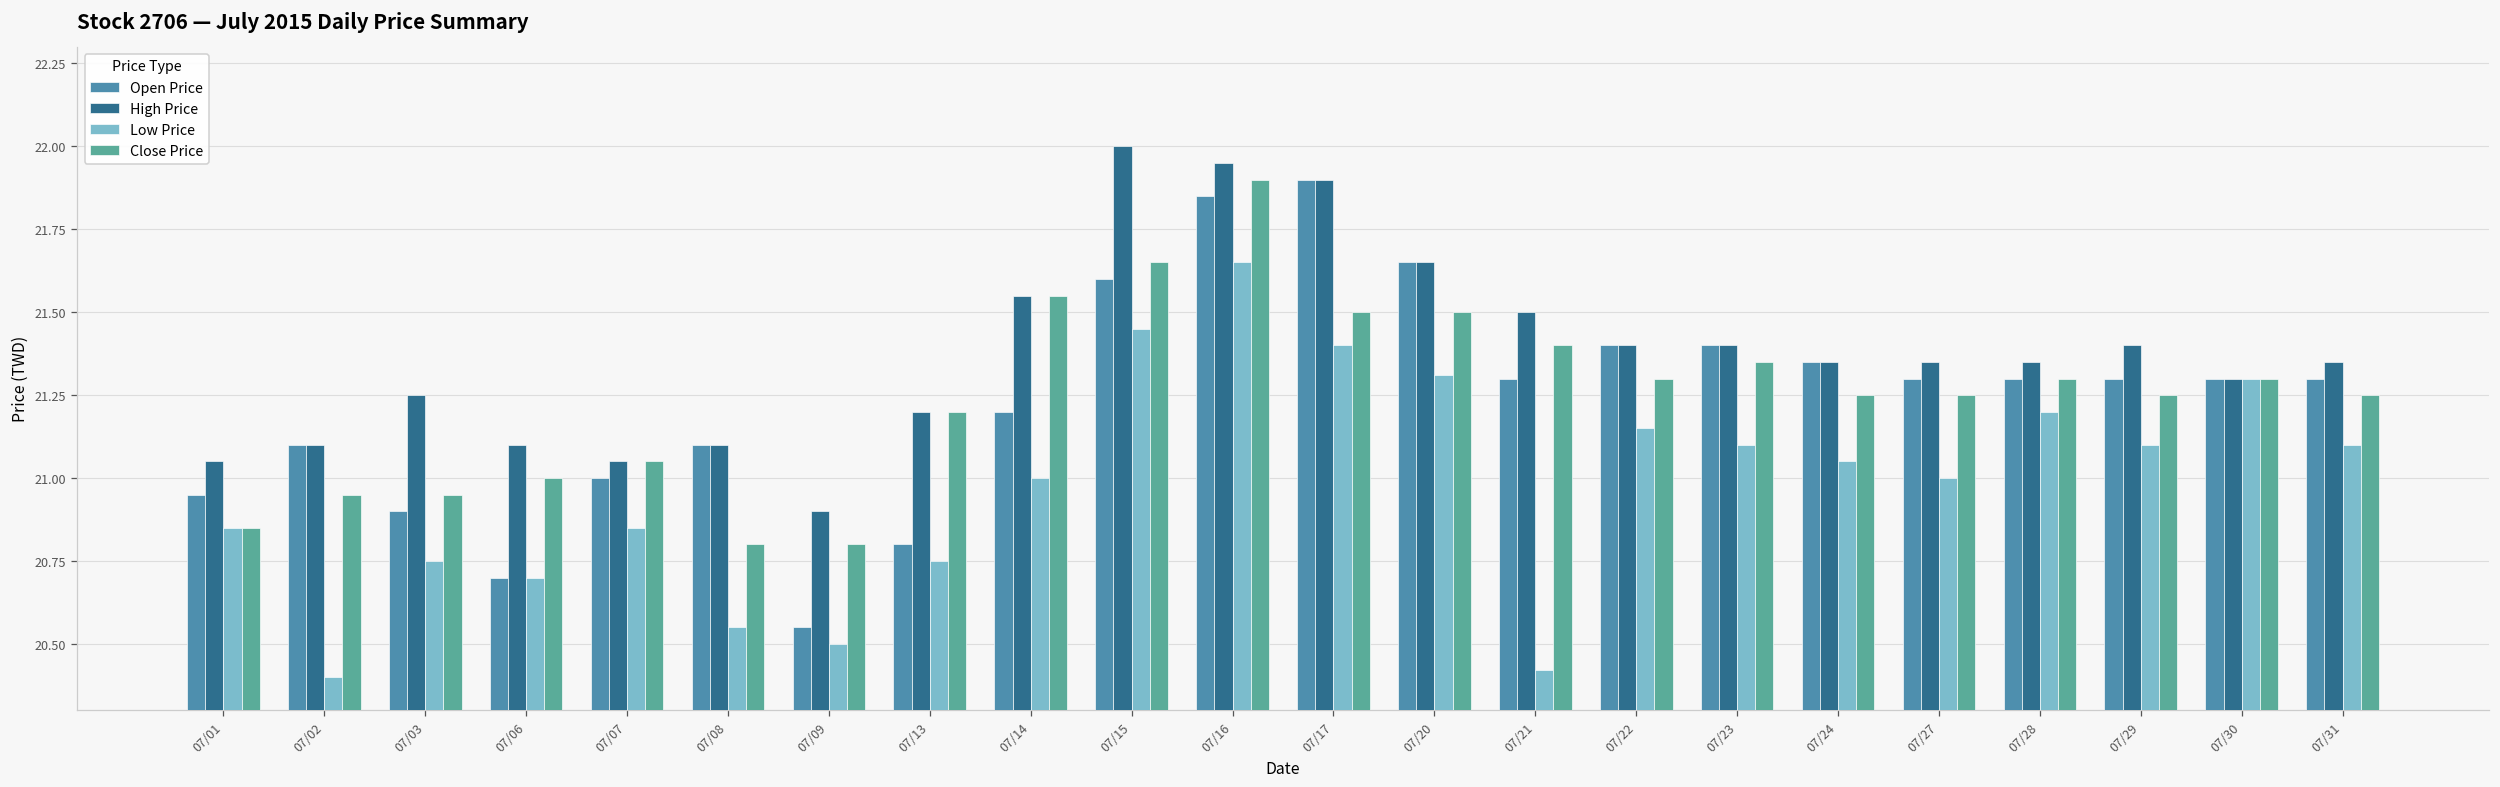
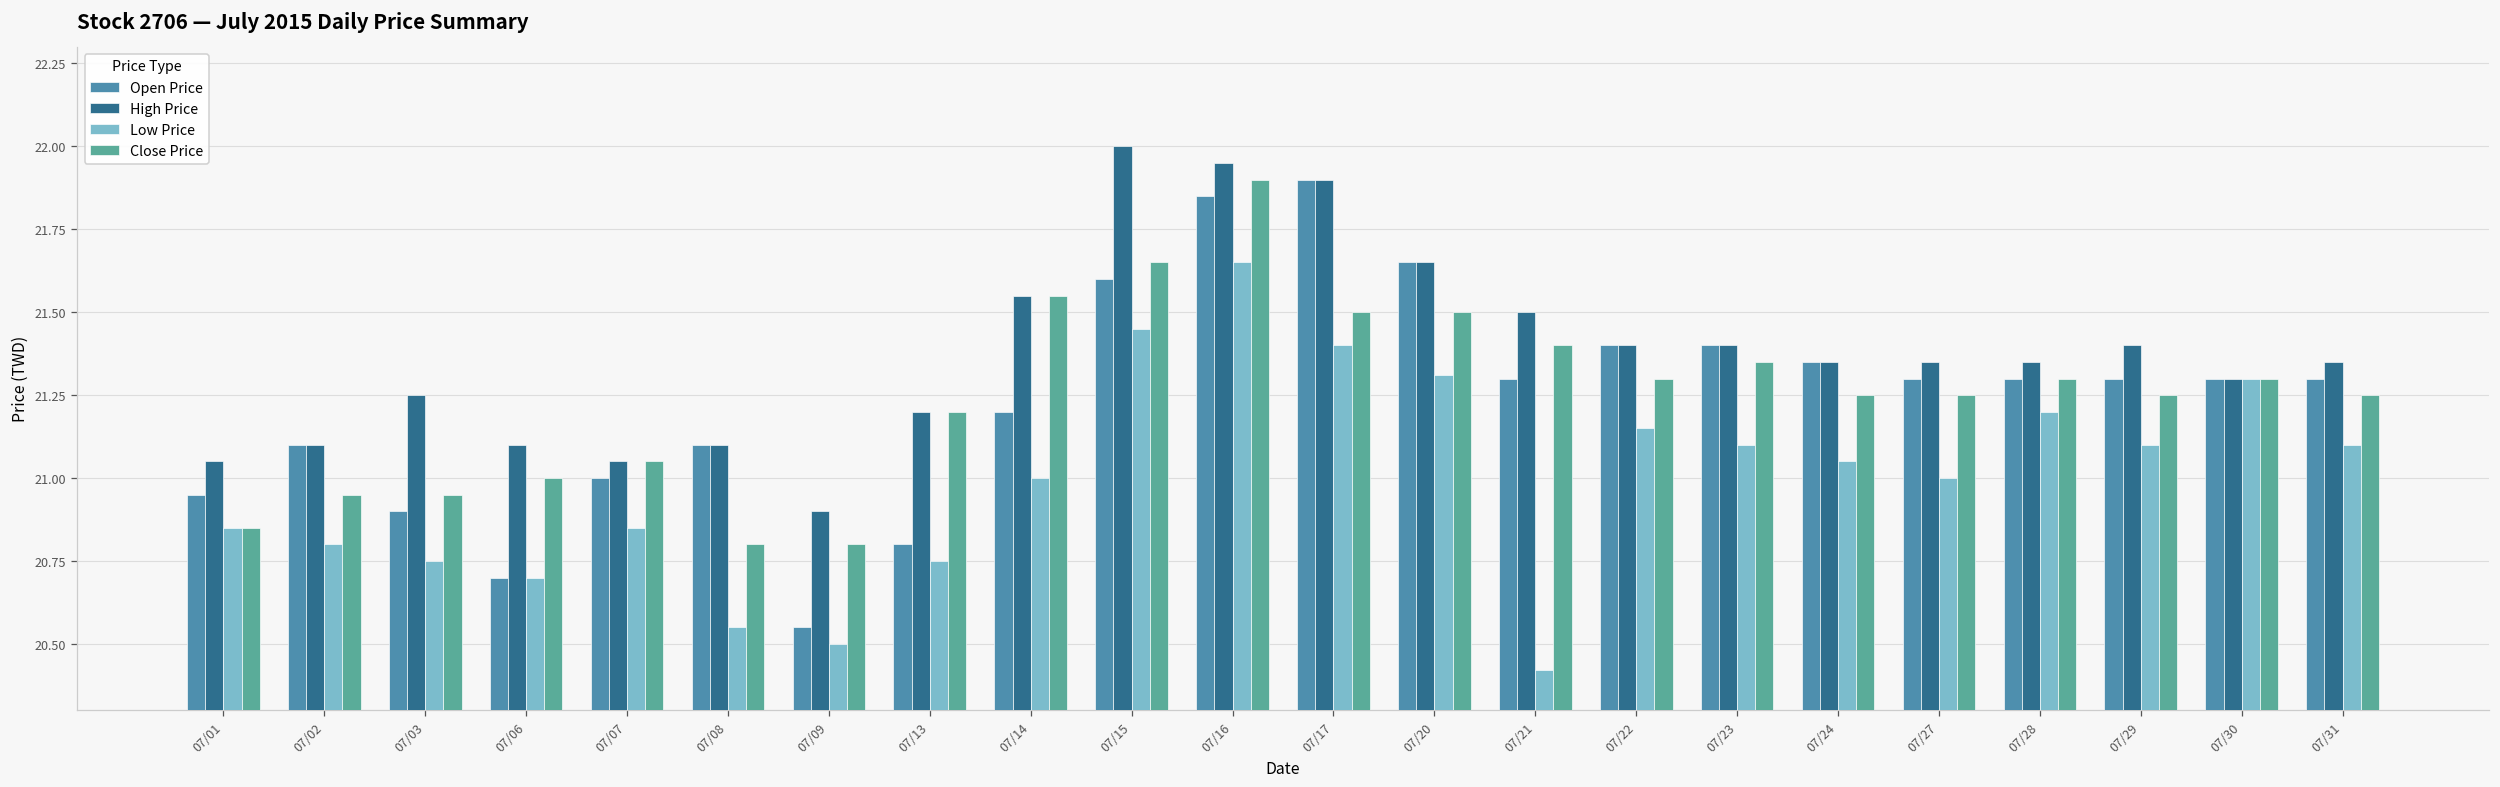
  {
    "Low Price": {
      "07/01": 20.85,
-     "07/02": 20.4,
+     "07/02": 20.8,
      "07/03": 20.75,
      "07/06": 20.7,
      "07/07": 20.85,
      "07/08": 20.55,
      "07/09": 20.5,
      "07/13": 20.75,
      "07/14": 21.0,
      "07/15": 21.45,
      "07/16": 21.65,
      "07/17": 21.4,
      "07/20": 21.31,
      "07/21": 20.42,
      "07/22": 21.15,
      "07/23": 21.1,
      "07/24": 21.05,
      "07/27": 21.0,
      "07/28": 21.2,
      "07/29": 21.1,
      "07/30": 21.3,
      "07/31": 21.1
    }
  }
